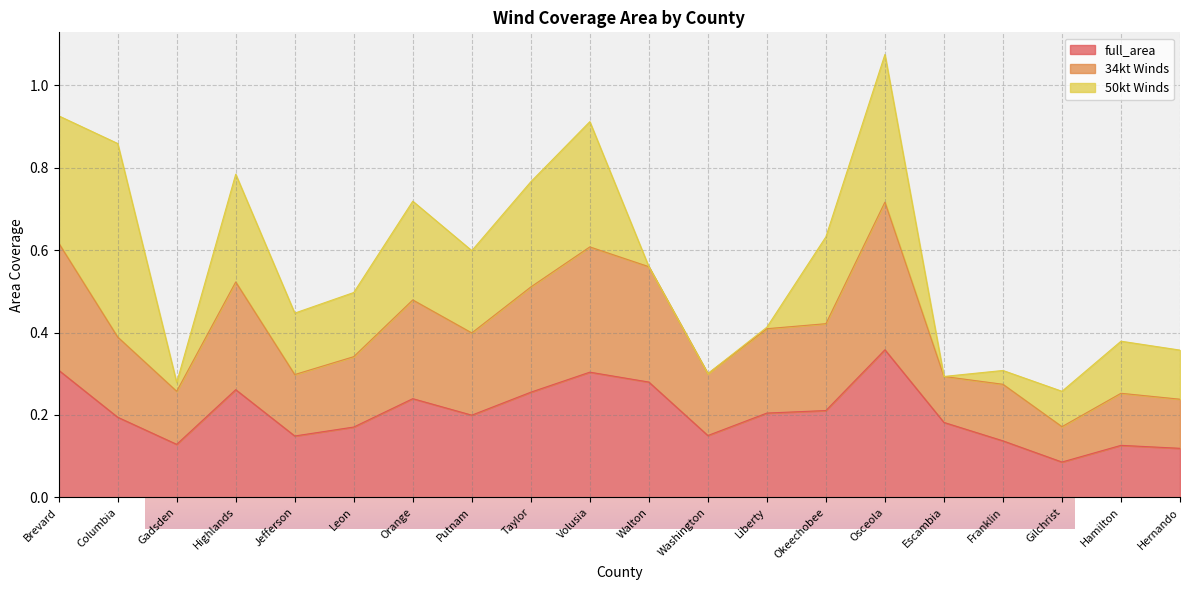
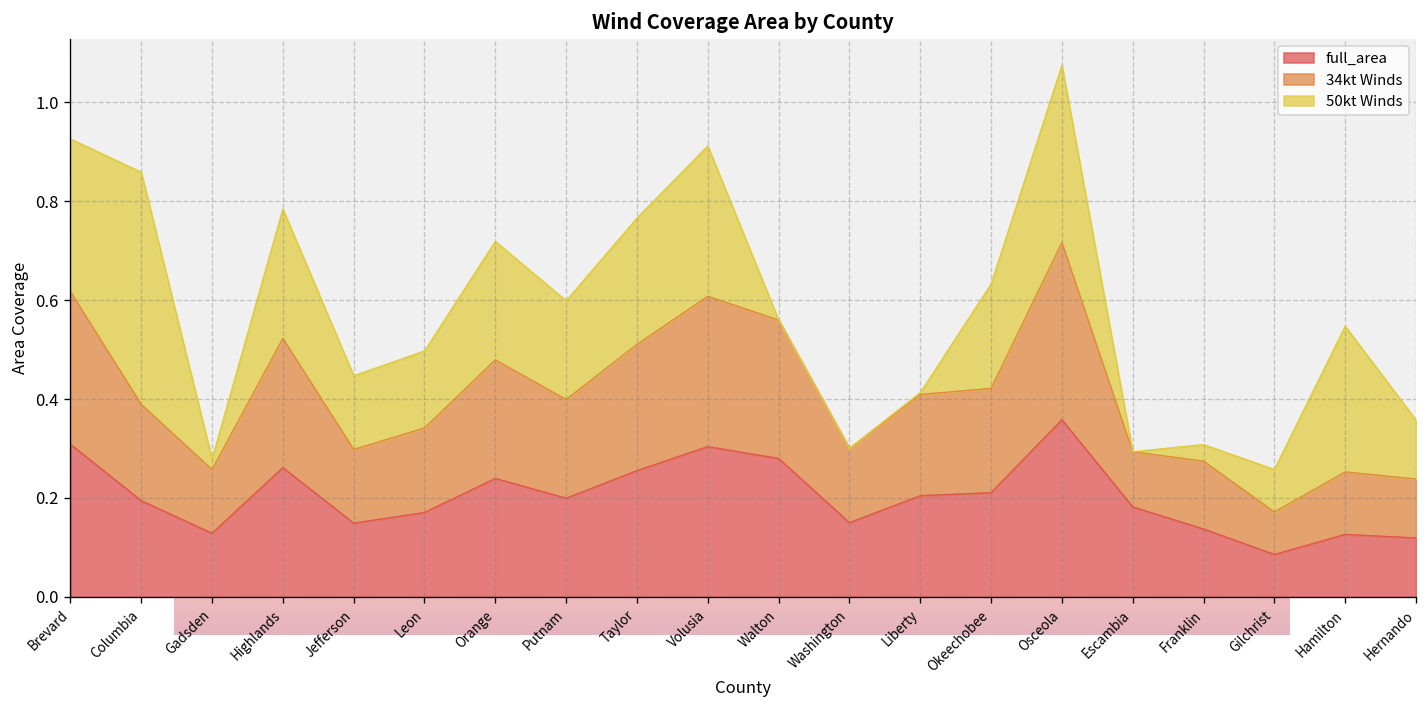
  {
    "Wind Coverage Area by County": {
      "50kt Winds": {
        "Brevard": 0.31,
        "Columbia": 0.47,
-       "Hamilton": 0.13,
+       "Hamilton": 0.29,
        "Hernando": 0.12
      }
    }
  }
